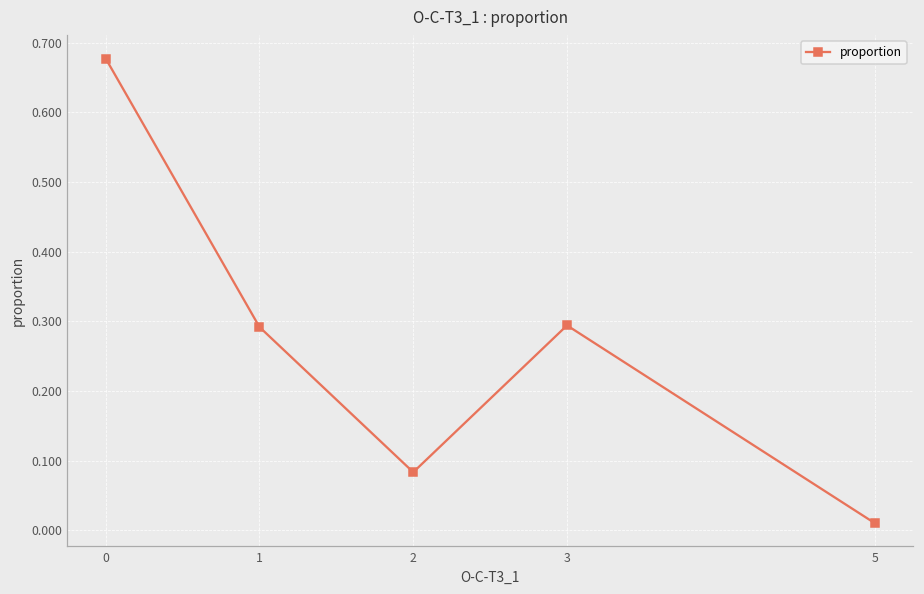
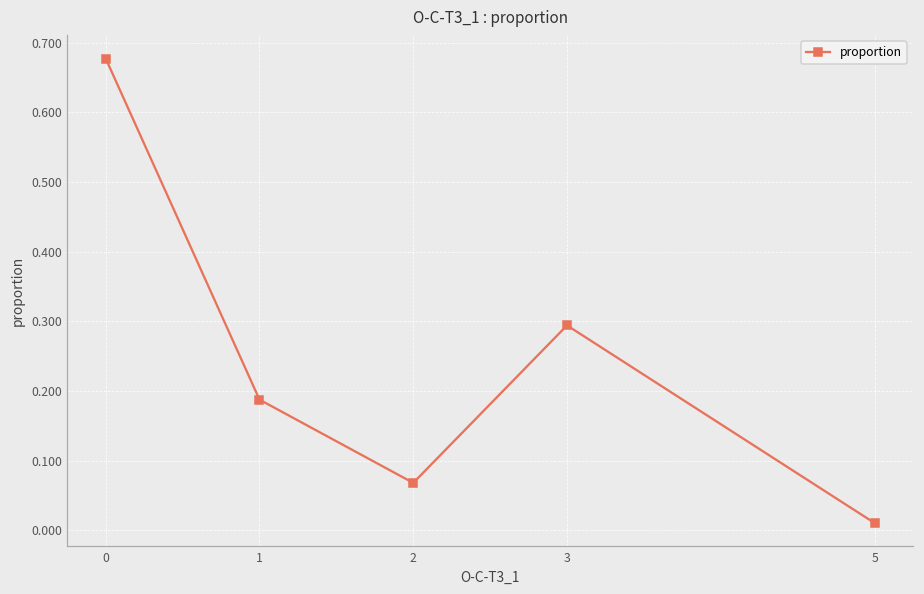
  {
    "0": 0.68,
-   "1": 0.29,
-   "2": 0.08,
+   "1": 0.19,
+   "2": 0.07,
    "3": 0.29,
    "5": 0.01
  }
